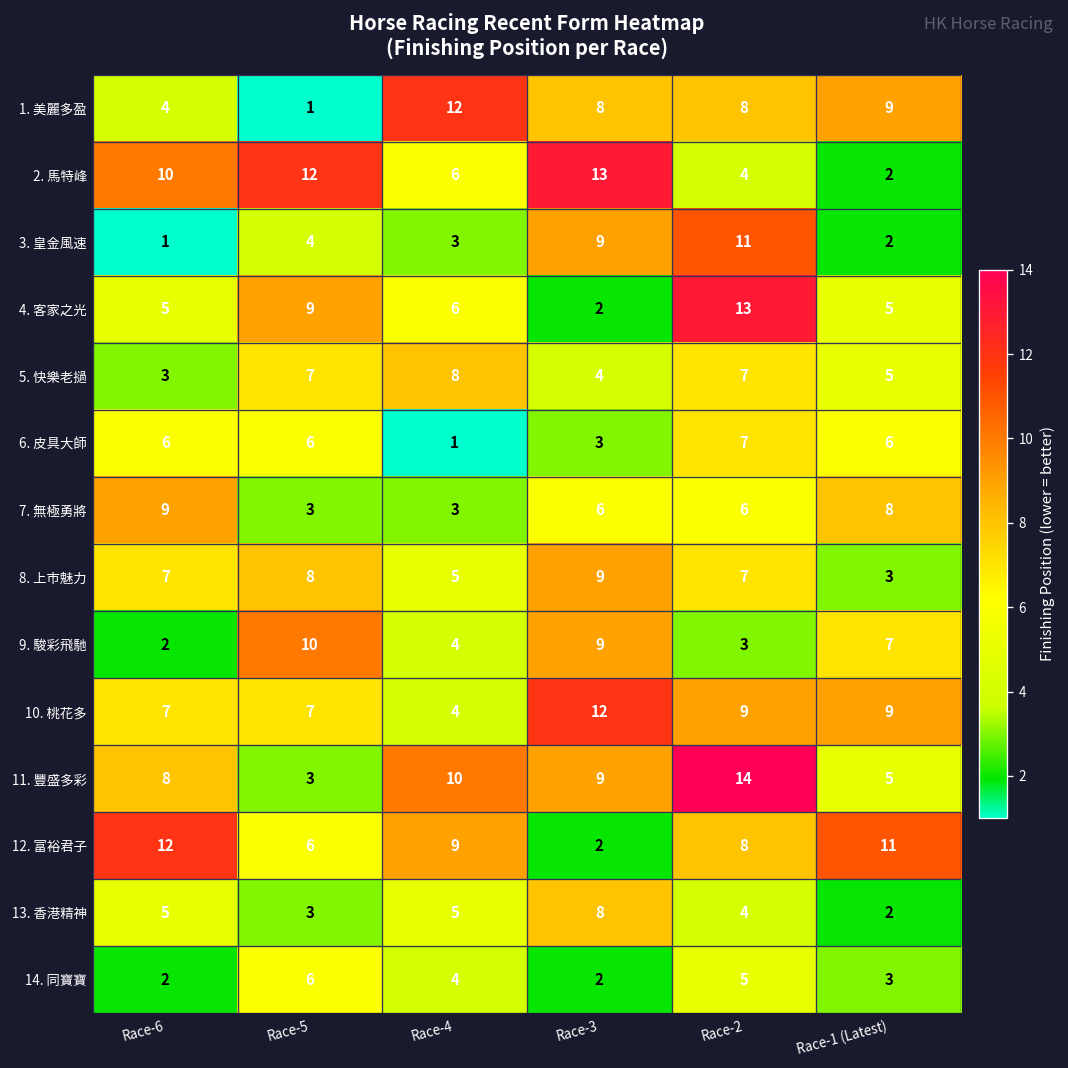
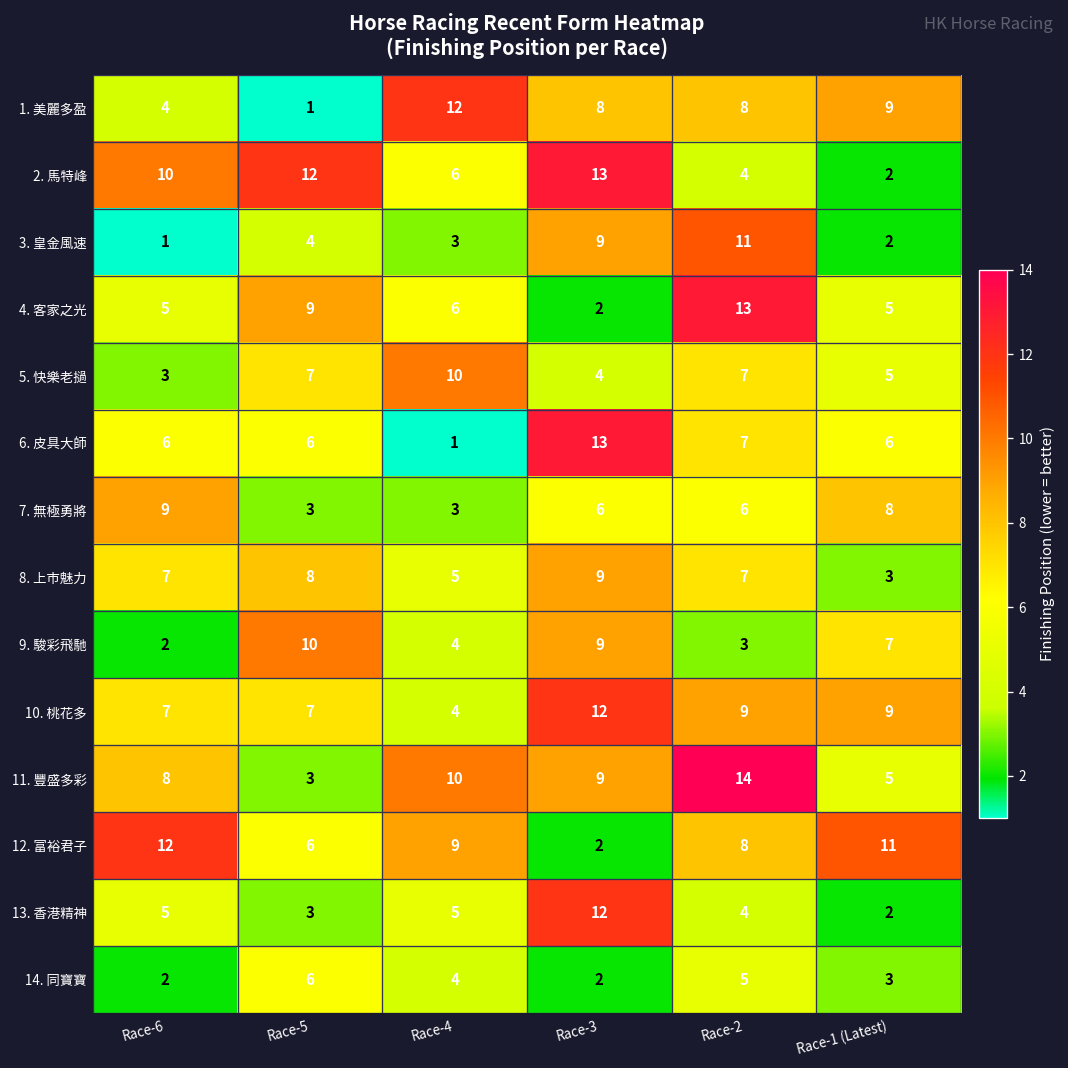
  {
    "1. 美麗多盈": {
      "Race-6": 4,
      "Race-5": 1,
      "Race-4": 12,
      "Race-3": 8,
      "Race-2": 8,
      "Race-1 (Latest)": 9
    },
    "2. 馬特峰": {
      "Race-6": 10,
      "Race-5": 12,
      "Race-4": 6,
      "Race-3": 13,
      "Race-2": 4,
      "Race-1 (Latest)": 2
    },
    "3. 皇金風速": {
      "Race-6": 1,
      "Race-5": 4,
      "Race-4": 3,
      "Race-3": 9,
      "Race-2": 11,
      "Race-1 (Latest)": 2
    },
    "4. 客家之光": {
      "Race-6": 5,
      "Race-5": 9,
      "Race-4": 6,
      "Race-3": 2,
      "Race-2": 13,
      "Race-1 (Latest)": 5
    },
    "5. 快樂老撾": {
      "Race-6": 3,
      "Race-5": 7,
-     "Race-4": 8,
+     "Race-4": 10,
      "Race-3": 4,
      "Race-2": 7,
      "Race-1 (Latest)": 5
    },
    "6. 皮具大師": {
      "Race-6": 6,
      "Race-5": 6,
      "Race-4": 1,
-     "Race-3": 3,
+     "Race-3": 13,
      "Race-2": 7,
      "Race-1 (Latest)": 6
    },
    "7. 無極勇將": {
      "Race-6": 9,
      "Race-5": 3,
      "Race-4": 3,
      "Race-3": 6,
      "Race-2": 6,
      "Race-1 (Latest)": 8
    },
    "8. 上市魅力": {
      "Race-6": 7,
      "Race-5": 8,
      "Race-4": 5,
      "Race-3": 9,
      "Race-2": 7,
      "Race-1 (Latest)": 3
    },
    "9. 駿彩飛馳": {
      "Race-6": 2,
      "Race-5": 10,
      "Race-4": 4,
      "Race-3": 9,
      "Race-2": 3,
      "Race-1 (Latest)": 7
    },
    "10. 桃花多": {
      "Race-6": 7,
      "Race-5": 7,
      "Race-4": 4,
      "Race-3": 12,
      "Race-2": 9,
      "Race-1 (Latest)": 9
    },
    "11. 豐盛多彩": {
      "Race-6": 8,
      "Race-5": 3,
      "Race-4": 10,
      "Race-3": 9,
      "Race-2": 14,
      "Race-1 (Latest)": 5
    },
    "12. 富裕君子": {
      "Race-6": 12,
      "Race-5": 6,
      "Race-4": 9,
      "Race-3": 2,
      "Race-2": 8,
      "Race-1 (Latest)": 11
    },
    "13. 香港精神": {
      "Race-6": 5,
      "Race-5": 3,
      "Race-4": 5,
-     "Race-3": 8,
+     "Race-3": 12,
      "Race-2": 4,
      "Race-1 (Latest)": 2
    },
    "14. 同寶寶": {
      "Race-6": 2,
      "Race-5": 6,
      "Race-4": 4,
      "Race-3": 2,
      "Race-2": 5,
      "Race-1 (Latest)": 3
    }
  }
